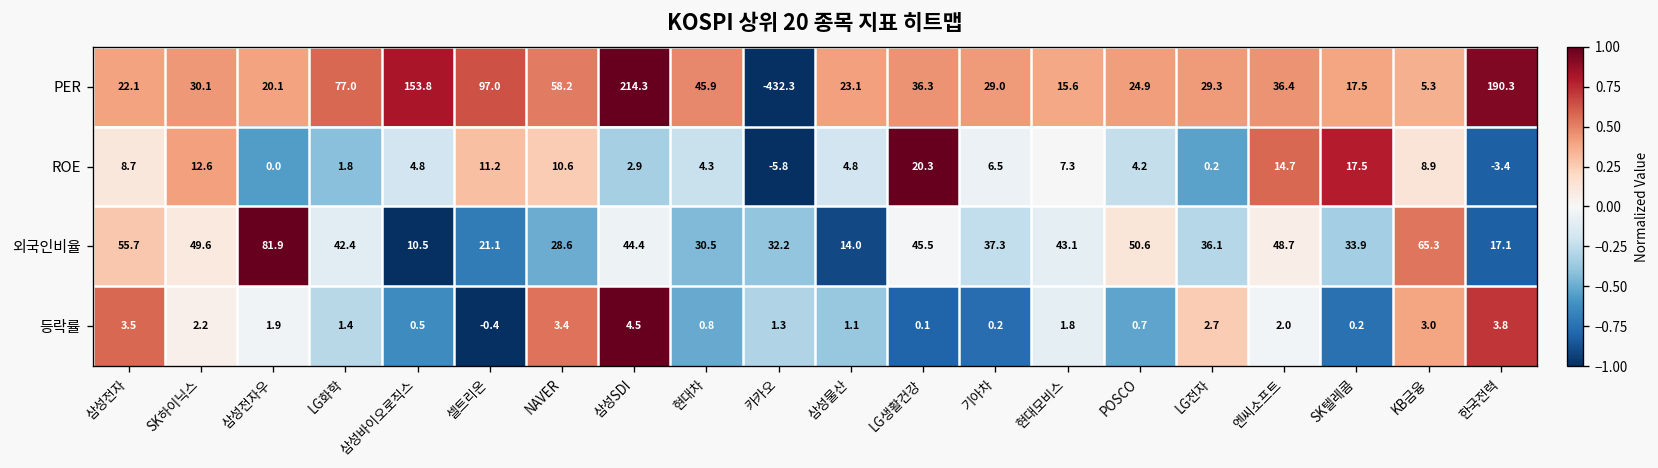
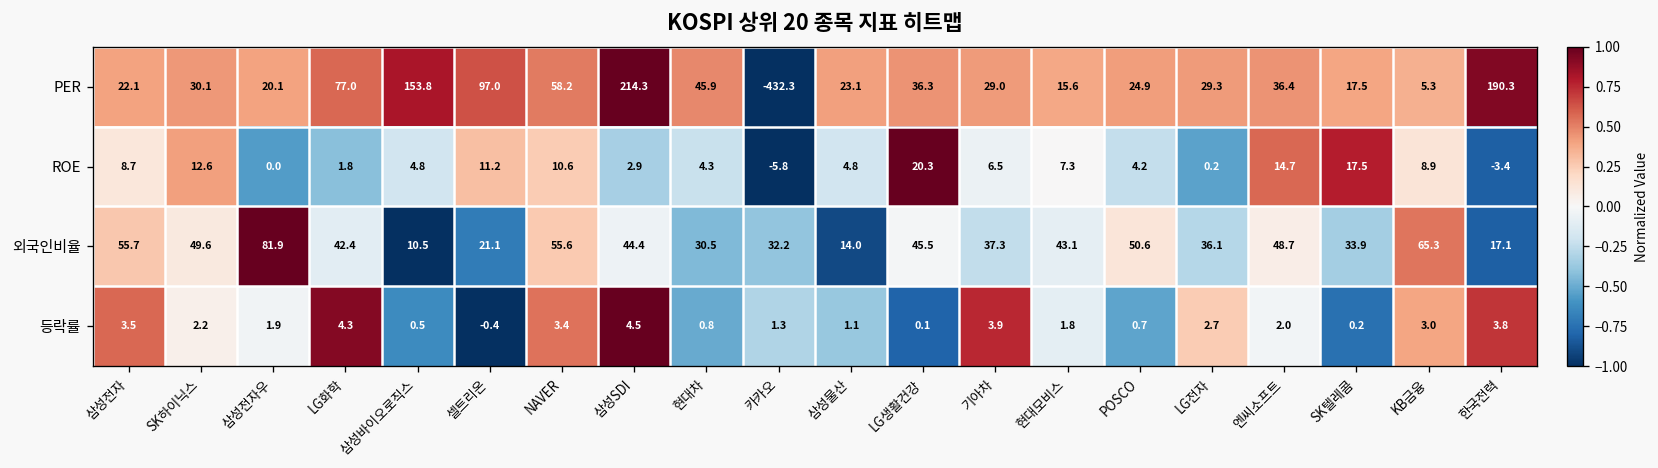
  {
    "PER": {
      "삼성전자": 22.1,
      "SK하이닉스": 30.1,
      "삼성전자우": 20.1,
      "LG화학": 77.0,
      "삼성바이오로직스": 153.8,
      "셀트리온": 97.0,
      "NAVER": 58.2,
      "삼성SDI": 214.3,
      "현대차": 45.9,
      "카카오": -432.3,
      "삼성물산": 23.1,
      "LG생활건강": 36.3,
      "기아차": 29.0,
      "현대모비스": 15.6,
      "POSCO": 24.9,
      "LG전자": 29.3,
      "엔씨소프트": 36.4,
      "SK텔레콤": 17.5,
      "KB금융": 5.3,
      "한국전력": 190.3
    },
    "ROE": {
      "삼성전자": 8.7,
      "SK하이닉스": 12.6,
      "삼성전자우": 0.0,
      "LG화학": 1.8,
      "삼성바이오로직스": 4.8,
      "셀트리온": 11.2,
      "NAVER": 10.6,
      "삼성SDI": 2.9,
      "현대차": 4.3,
      "카카오": -5.8,
      "삼성물산": 4.8,
      "LG생활건강": 20.3,
      "기아차": 6.5,
      "현대모비스": 7.3,
      "POSCO": 4.2,
      "LG전자": 0.2,
      "엔씨소프트": 14.7,
      "SK텔레콤": 17.5,
      "KB금융": 8.9,
      "한국전력": -3.4
    },
    "외국인비율": {
      "삼성전자": 55.7,
      "SK하이닉스": 49.6,
      "삼성전자우": 81.9,
      "LG화학": 42.4,
      "삼성바이오로직스": 10.5,
      "셀트리온": 21.1,
-     "NAVER": 28.6,
+     "NAVER": 55.6,
      "삼성SDI": 44.4,
      "현대차": 30.5,
      "카카오": 32.2,
      "삼성물산": 14.0,
      "LG생활건강": 45.5,
      "기아차": 37.3,
      "현대모비스": 43.1,
      "POSCO": 50.6,
      "LG전자": 36.1,
      "엔씨소프트": 48.7,
      "SK텔레콤": 33.9,
      "KB금융": 65.3,
      "한국전력": 17.1
    },
    "등락률": {
      "삼성전자": 3.5,
      "SK하이닉스": 2.2,
      "삼성전자우": 1.9,
-     "LG화학": 1.4,
+     "LG화학": 4.3,
      "삼성바이오로직스": 0.5,
      "셀트리온": -0.4,
      "NAVER": 3.4,
      "삼성SDI": 4.5,
      "현대차": 0.8,
      "카카오": 1.3,
      "삼성물산": 1.1,
      "LG생활건강": 0.1,
-     "기아차": 0.2,
+     "기아차": 3.9,
      "현대모비스": 1.8,
      "POSCO": 0.7,
      "LG전자": 2.7,
      "엔씨소프트": 2.0,
      "SK텔레콤": 0.2,
      "KB금융": 3.0,
      "한국전력": 3.8
    }
  }
